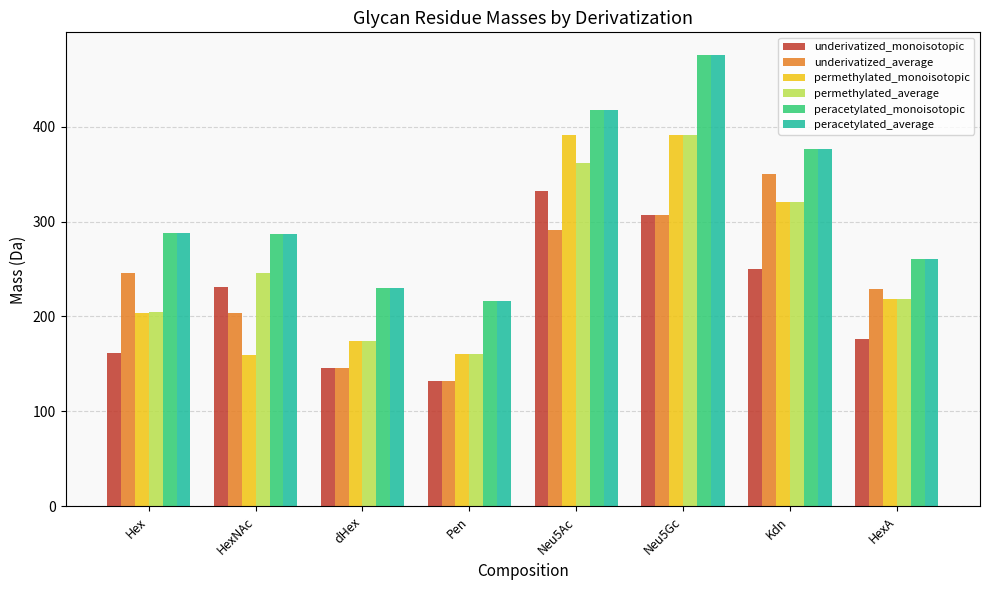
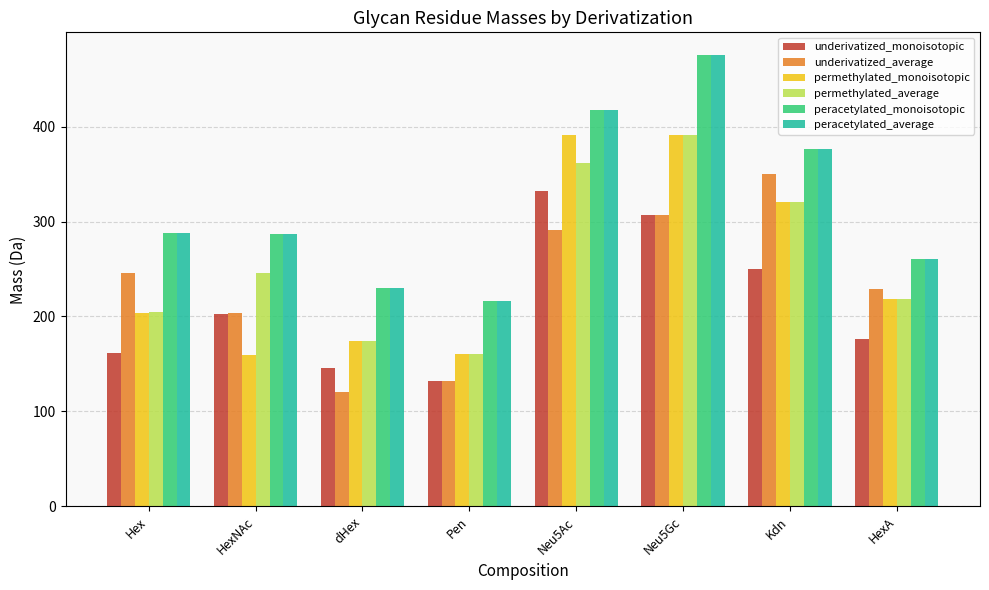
  {
    "underivatized_monoisotopic": {
      "Hex": 160,
-     "HexNAc": 230,
+     "HexNAc": 200,
      "dHex": 150,
      "Pen": 130,
      "Neu5Ac": 330,
      "Neu5Gc": 310,
      "Kdn": 250,
      "HexA": 180
    },
    "underivatized_average": {
      "Hex": 250,
      "HexNAc": 200,
-     "dHex": 150,
+     "dHex": 120,
      "Pen": 130,
      "Neu5Ac": 290,
      "Neu5Gc": 310,
      "Kdn": 350,
      "HexA": 230
    },
    "permethylated_monoisotopic": {
      "Hex": 200,
      "HexNAc": 160,
      "dHex": 170,
      "Pen": 160,
      "Neu5Ac": 390,
      "Neu5Gc": 390,
      "Kdn": 320,
      "HexA": 220
    },
    "permethylated_average": {
      "Hex": 200,
      "HexNAc": 250,
      "dHex": 170,
      "Pen": 160,
      "Neu5Ac": 360,
      "Neu5Gc": 390,
      "Kdn": 320,
      "HexA": 220
    }
  }
